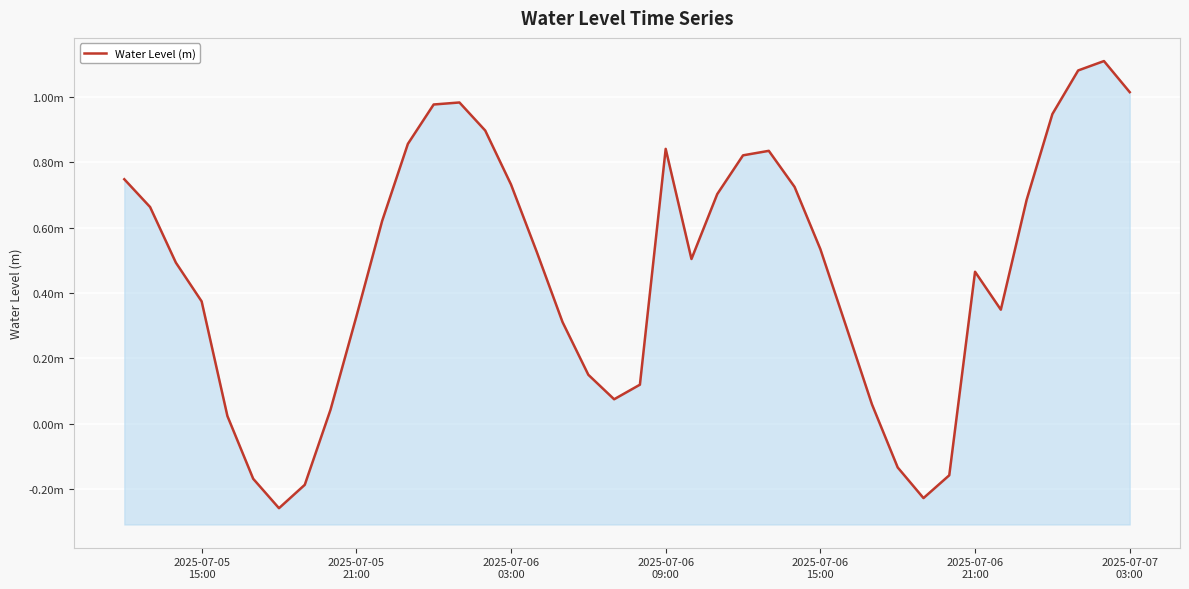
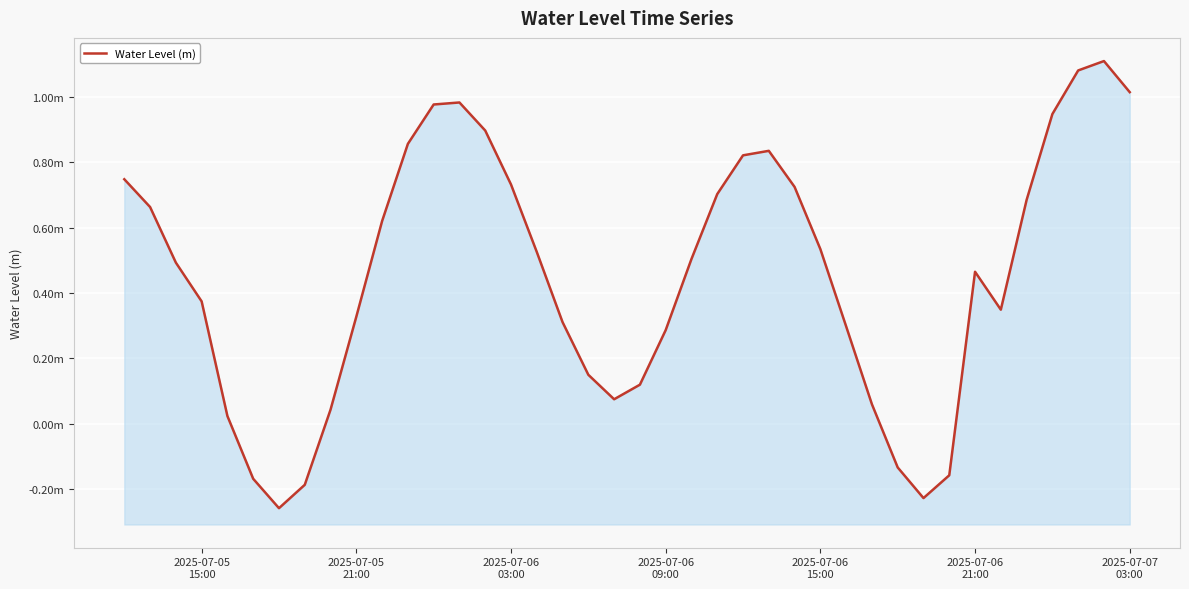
  {
    "2025-07-05 15:00": "0.37m",
    "2025-07-05 21:00": "0.33m",
    "2025-07-06 03:00": "0.73m",
-   "2025-07-06 09:00": "0.84m",
+   "2025-07-06 09:00": "0.29m",
    "2025-07-06 15:00": "0.53m",
    "2025-07-06 21:00": "0.47m",
    "2025-07-07 03:00": "1.02m"
  }
